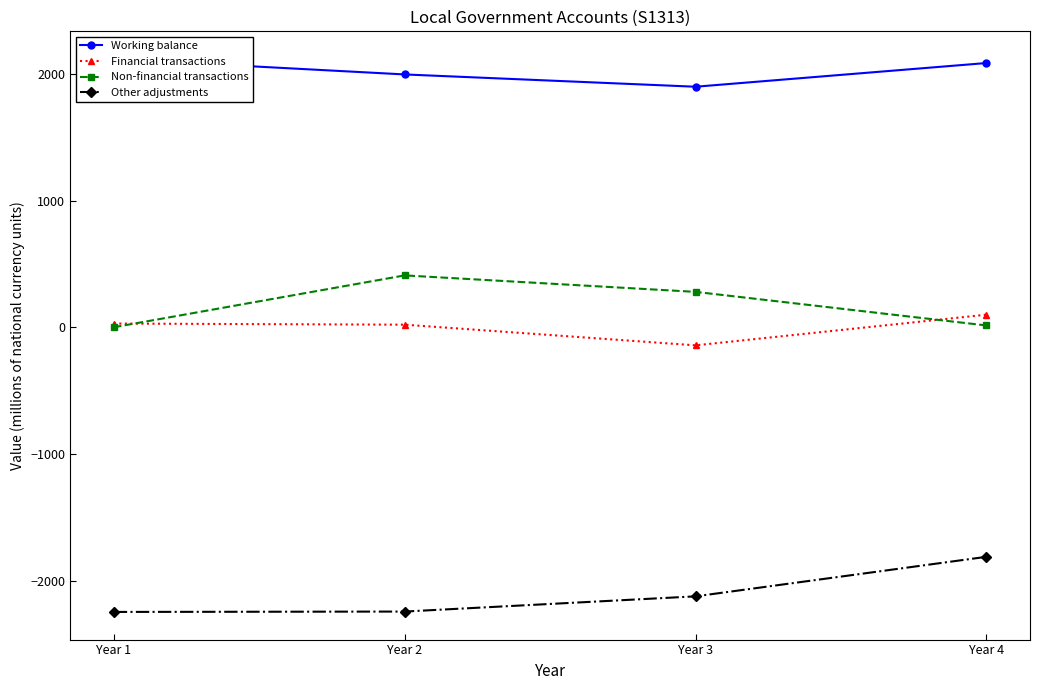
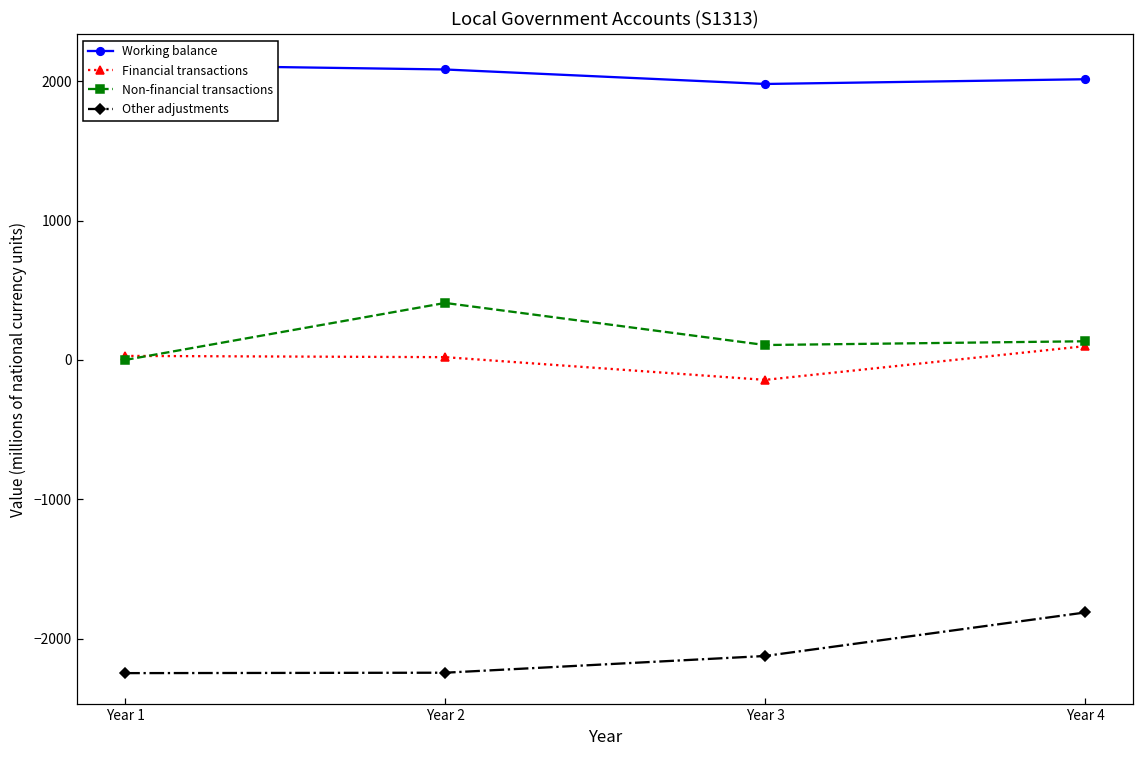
  {
    "Working balance": {
-     "Year 2": 2000,
-     "Year 3": 1900,
-     "Year 4": 2090
+     "Year 2": 2080,
+     "Year 3": 1980,
+     "Year 4": 2010
    },
    "Financial transactions": {
      "Year 1": 30,
      "Year 2": 20,
      "Year 3": -140,
      "Year 4": 100
    },
    "Non-financial transactions": {
      "Year 1": 0,
      "Year 2": 410,
-     "Year 3": 280,
-     "Year 4": 10
+     "Year 3": 110,
+     "Year 4": 130
    },
    "Other adjustments": {
      "Year 1": -2250,
      "Year 2": -2240,
      "Year 3": -2120,
      "Year 4": -1810
    }
  }
